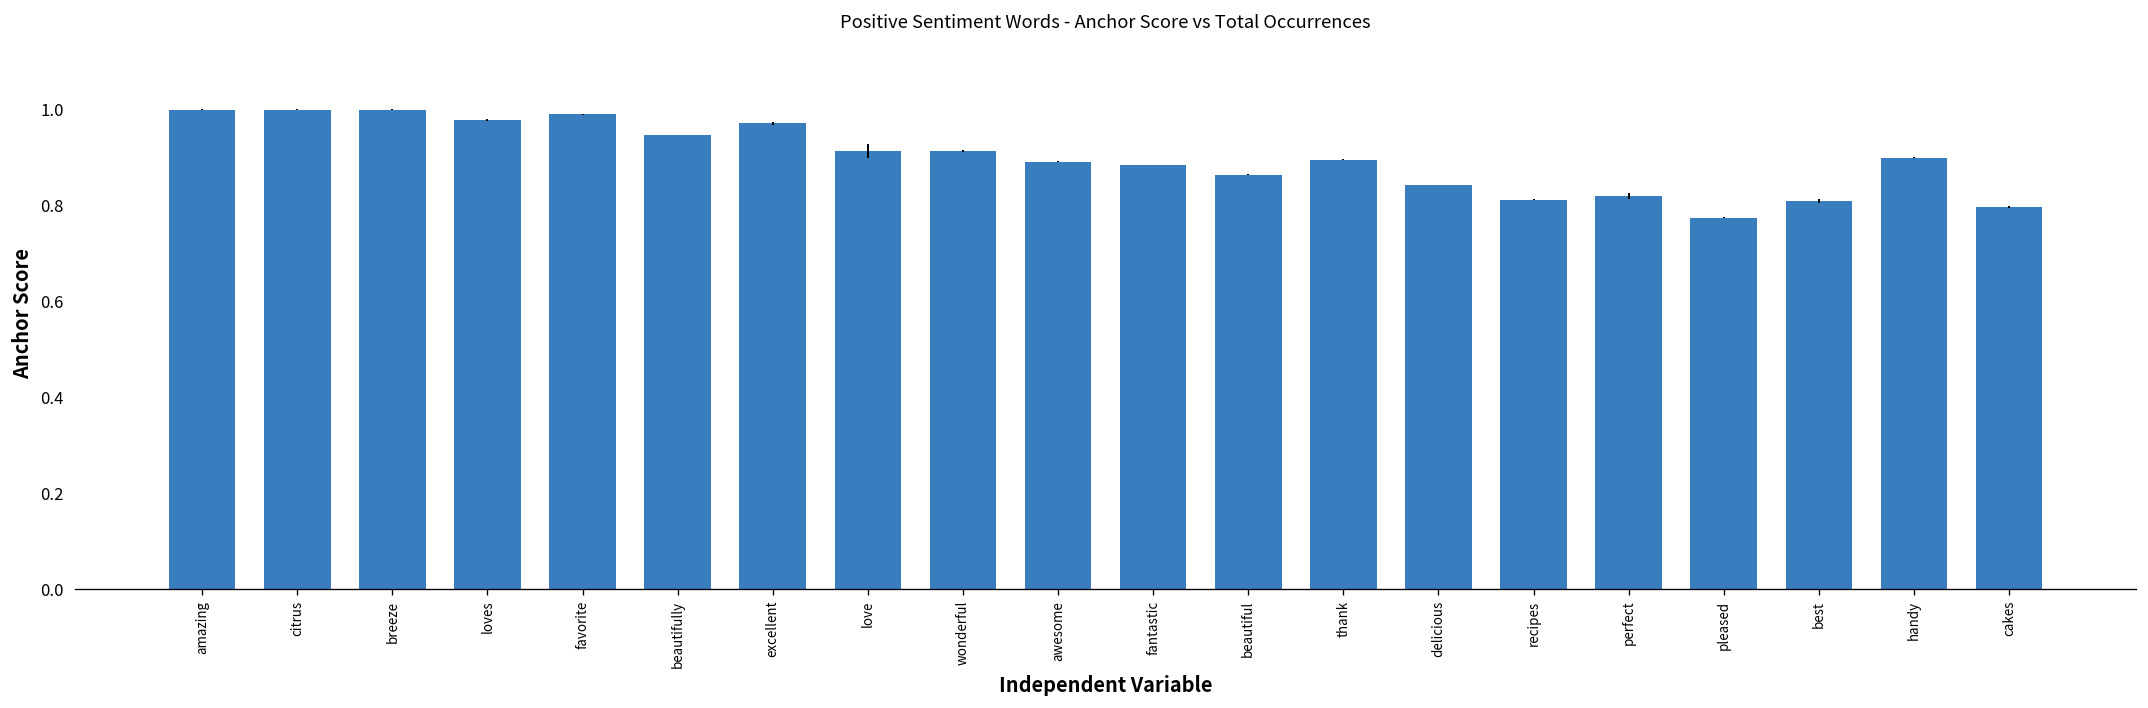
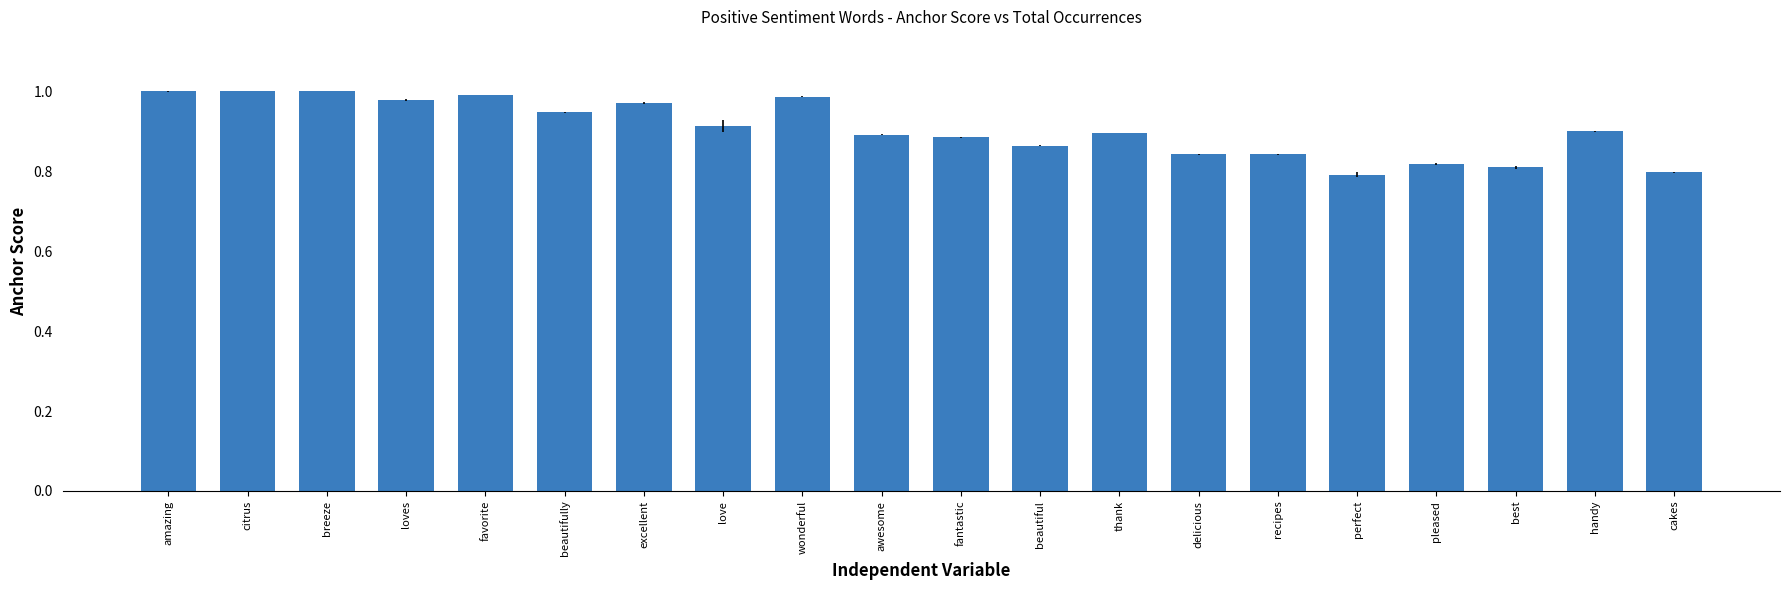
  {
    "amazing": 1.00,
    "citrus": 1.00,
    "breeze": 1.00,
    "loves": 0.98,
    "favorite": 0.99,
    "beautifully": 0.95,
    "excellent": 0.97,
    "love": 0.91,
-   "wonderful": 0.91,
+   "wonderful": 0.99,
    "awesome": 0.89,
    "fantastic": 0.88,
    "beautiful": 0.86,
    "thank": 0.90,
    "delicious": 0.84,
-   "recipes": 0.81,
-   "perfect": 0.82,
-   "pleased": 0.77,
+   "recipes": 0.84,
+   "perfect": 0.79,
+   "pleased": 0.82,
    "best": 0.81,
    "handy": 0.90,
    "cakes": 0.80
  }
